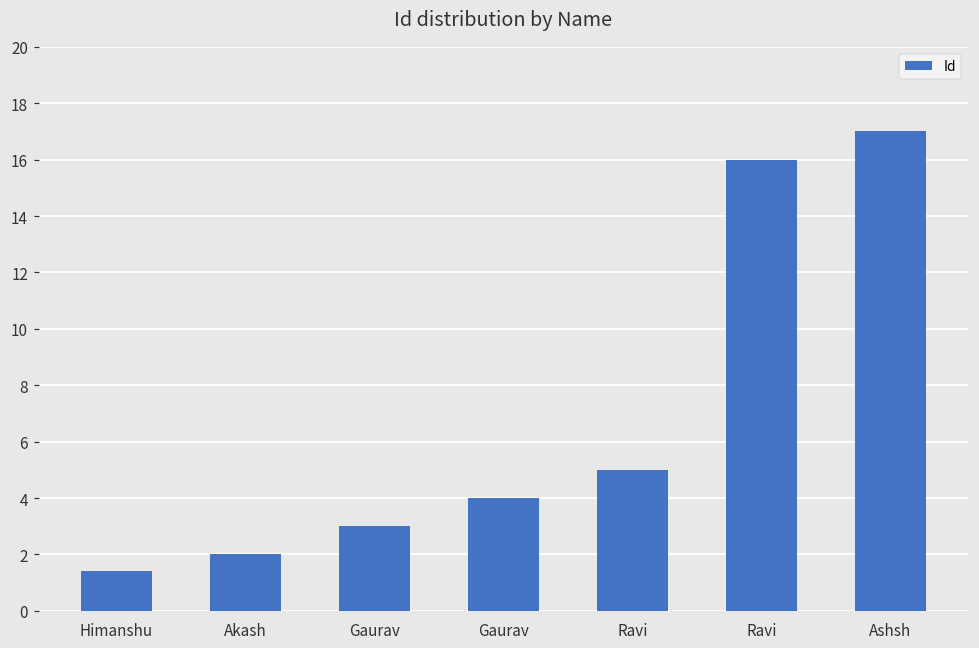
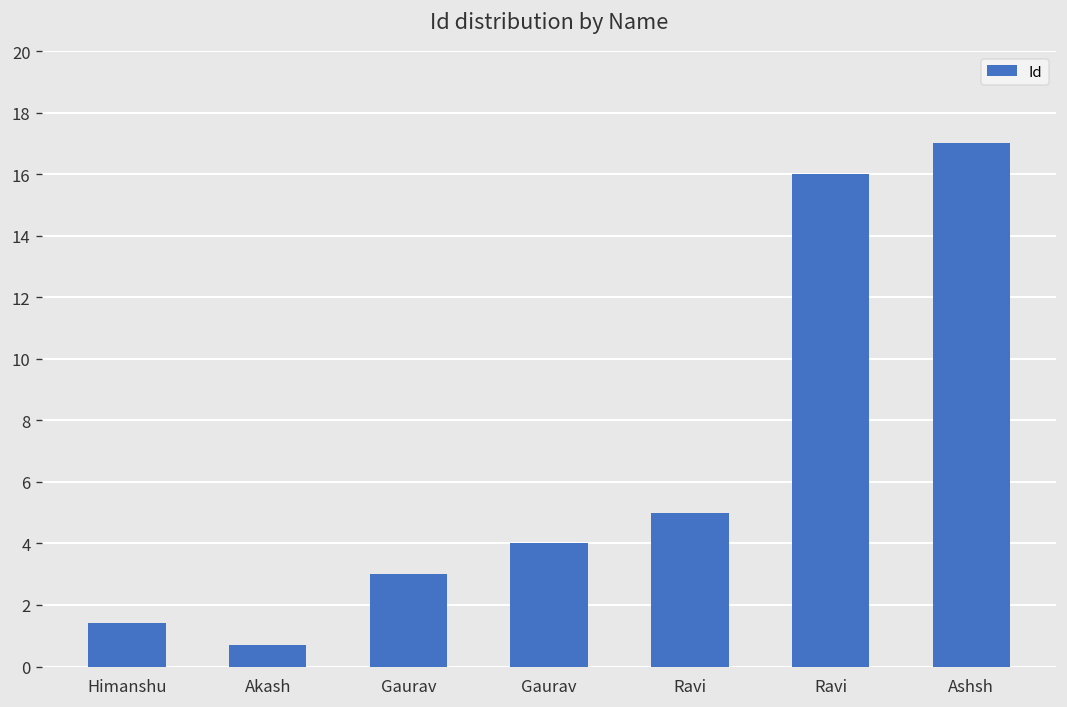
  {
    "Himanshu": 1.4,
-   "Akash": 2.0,
+   "Akash": 0.7,
    "Ashsh": 17.0
  }
